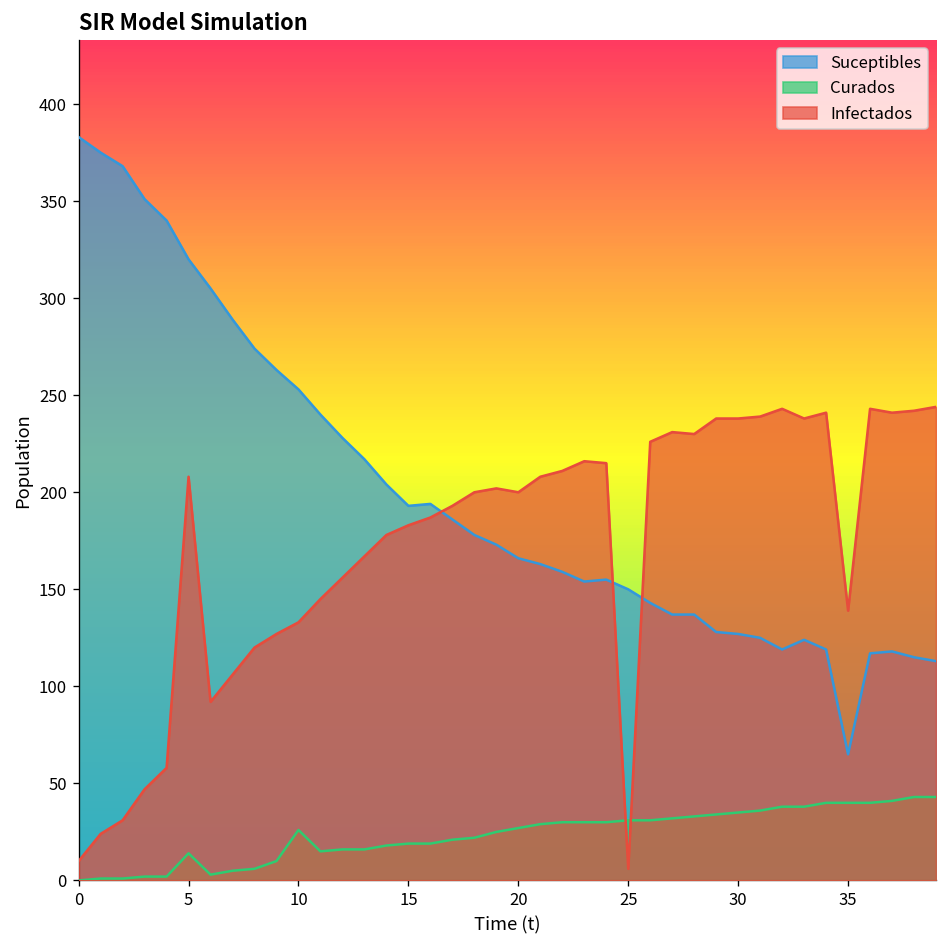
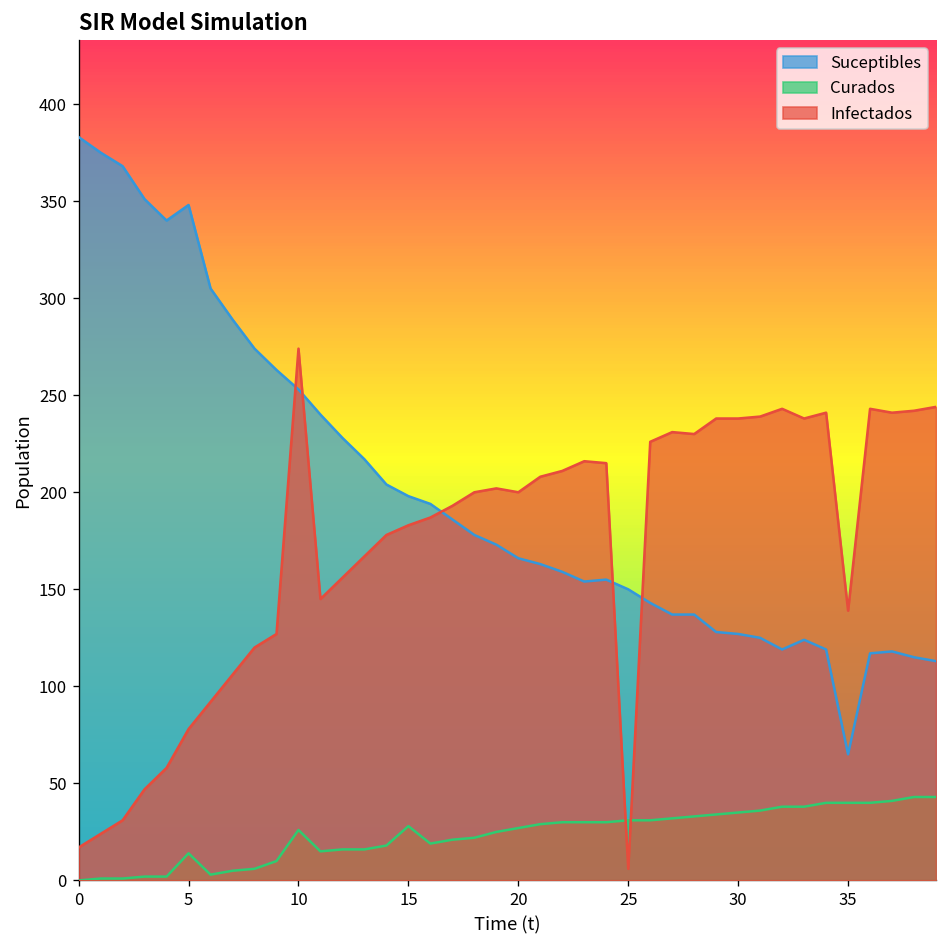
  {
    "Suceptibles": {
      "0": 383,
-     "5": 320,
+     "5": 348,
      "10": 253,
-     "15": 193,
+     "15": 198,
      "20": 166,
      "25": 150,
      "30": 127,
      "35": 65
    },
    "Curados": {
      "0": 0,
      "5": 14,
      "10": 26,
-     "15": 19,
+     "15": 28,
      "20": 27,
      "25": 31,
      "30": 35,
      "35": 40
    },
    "Infectados": {
-     "0": 10,
-     "5": 208,
-     "10": 133,
+     "0": 17,
+     "5": 78,
+     "10": 274,
      "15": 183,
      "20": 200,
      "25": 6,
      "30": 238,
      "35": 139
    }
  }
